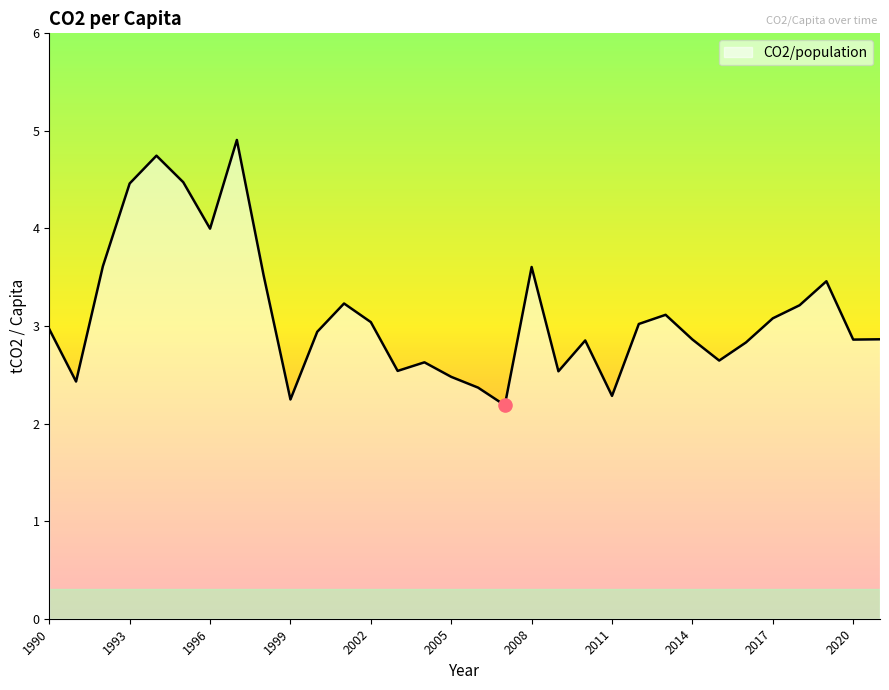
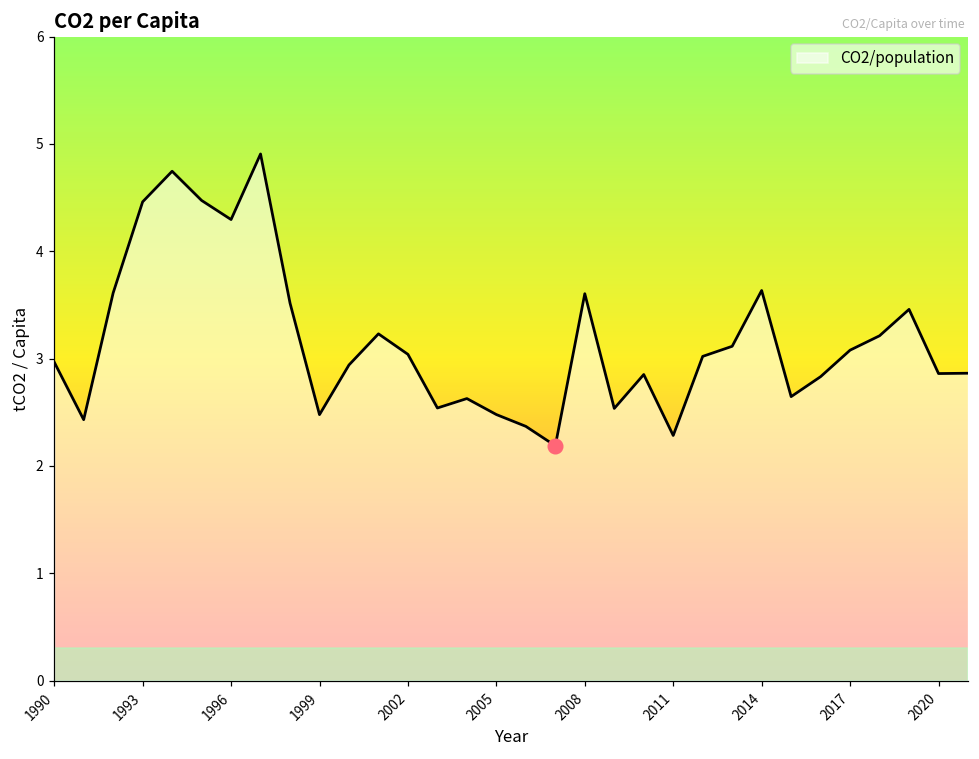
  {
    "CO2/population": {
      "1990": 3.0,
      "1993": 4.5,
-     "1996": 4.0,
-     "1999": 2.2,
+     "1996": 4.3,
+     "1999": 2.5,
      "2002": 3.0,
      "2005": 2.5,
      "2008": 3.6,
      "2011": 2.3,
-     "2014": 2.9,
+     "2014": 3.6,
      "2017": 3.1,
      "2020": 2.9
    }
  }
